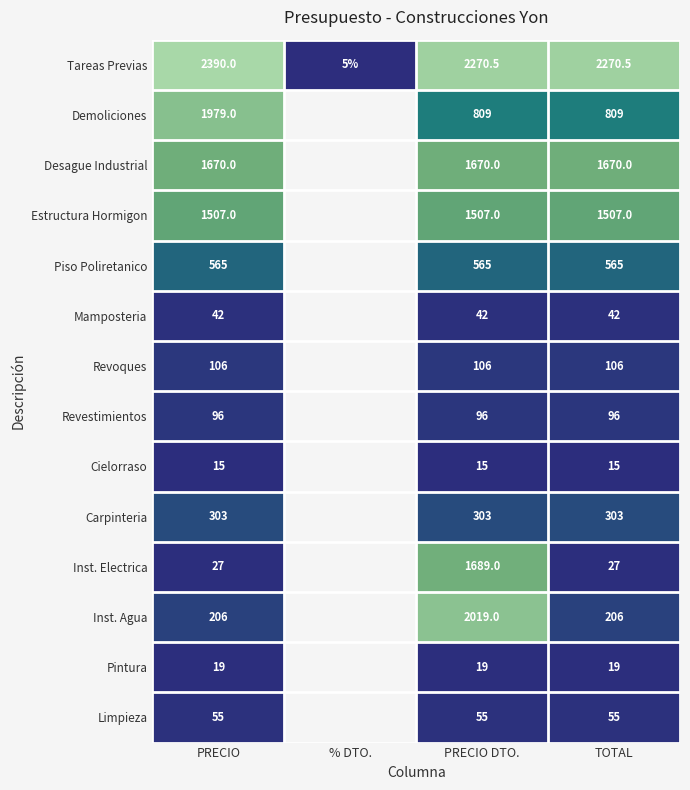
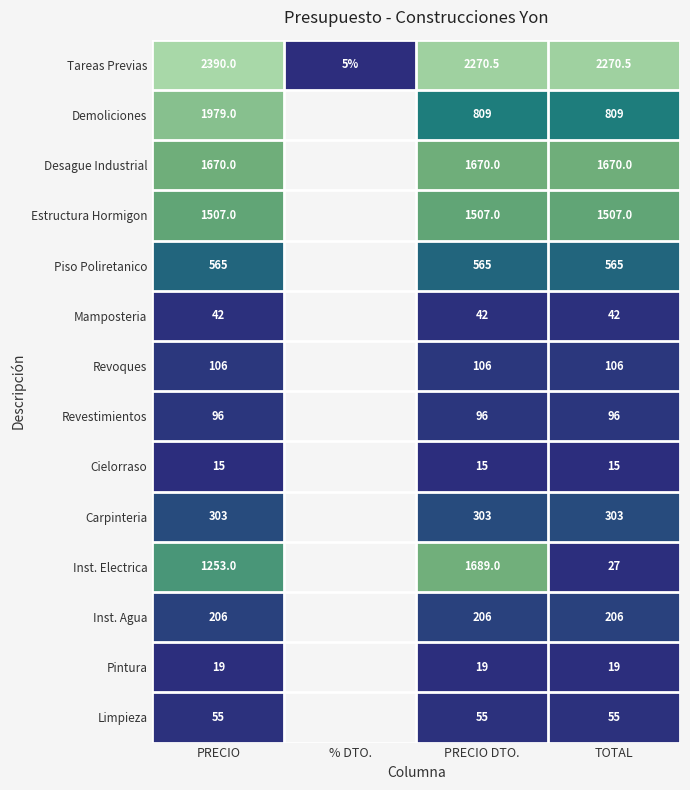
  {
    "Tareas Previas": {
      "PRECIO": "2390.0",
      "% DTO.": "5%",
      "PRECIO DTO.": "2270.5",
      "TOTAL": "2270.5"
    },
    "Demoliciones": {
      "PRECIO": "1979.0",
      "PRECIO DTO.": "809",
      "TOTAL": "809"
    },
    "Desague Industrial": {
      "PRECIO": "1670.0",
      "PRECIO DTO.": "1670.0",
      "TOTAL": "1670.0"
    },
    "Estructura Hormigon": {
      "PRECIO": "1507.0",
      "PRECIO DTO.": "1507.0",
      "TOTAL": "1507.0"
    },
    "Piso Poliretanico": {
      "PRECIO": "565",
      "PRECIO DTO.": "565",
      "TOTAL": "565"
    },
    "Mamposteria": {
      "PRECIO": "42",
      "PRECIO DTO.": "42",
      "TOTAL": "42"
    },
    "Revoques": {
      "PRECIO": "106",
      "PRECIO DTO.": "106",
      "TOTAL": "106"
    },
    "Revestimientos": {
      "PRECIO": "96",
      "PRECIO DTO.": "96",
      "TOTAL": "96"
    },
    "Cielorraso": {
      "PRECIO": "15",
      "PRECIO DTO.": "15",
      "TOTAL": "15"
    },
    "Carpinteria": {
      "PRECIO": "303",
      "PRECIO DTO.": "303",
      "TOTAL": "303"
    },
    "Inst. Electrica": {
-     "PRECIO": "27",
+     "PRECIO": "1253.0",
      "PRECIO DTO.": "1689.0",
      "TOTAL": "27"
    },
    "Inst. Agua": {
      "PRECIO": "206",
-     "PRECIO DTO.": "2019.0",
+     "PRECIO DTO.": "206",
      "TOTAL": "206"
    },
    "Pintura": {
      "PRECIO": "19",
      "PRECIO DTO.": "19",
      "TOTAL": "19"
    },
    "Limpieza": {
      "PRECIO": "55",
      "PRECIO DTO.": "55",
      "TOTAL": "55"
    }
  }
